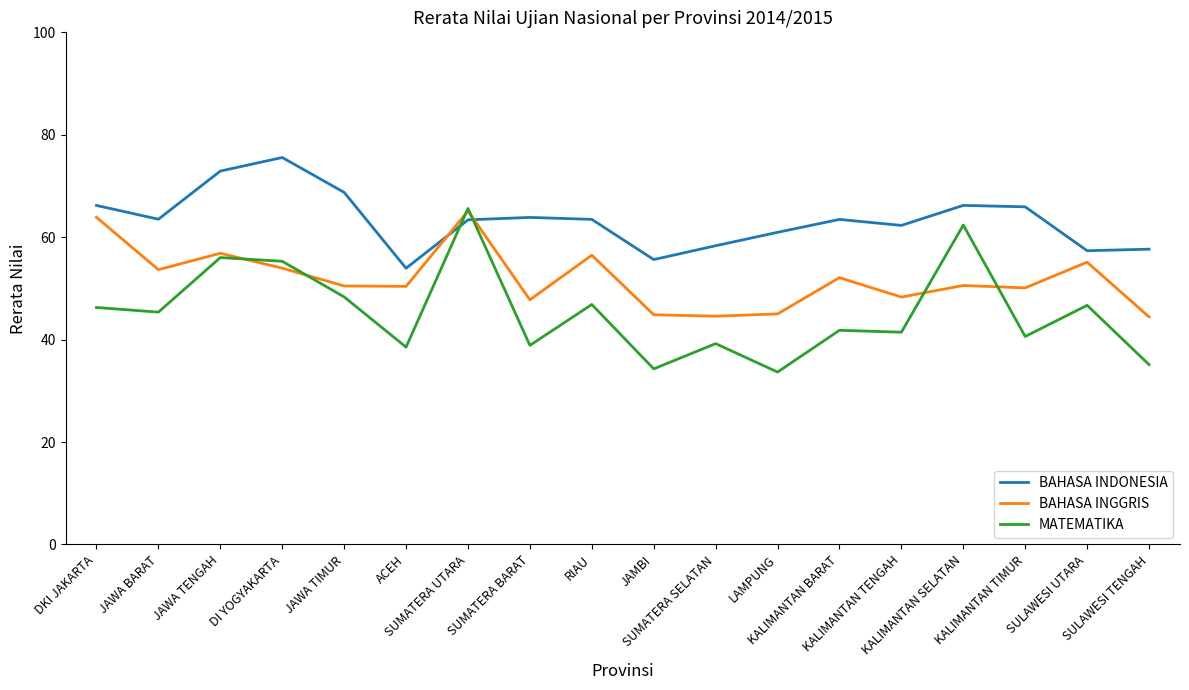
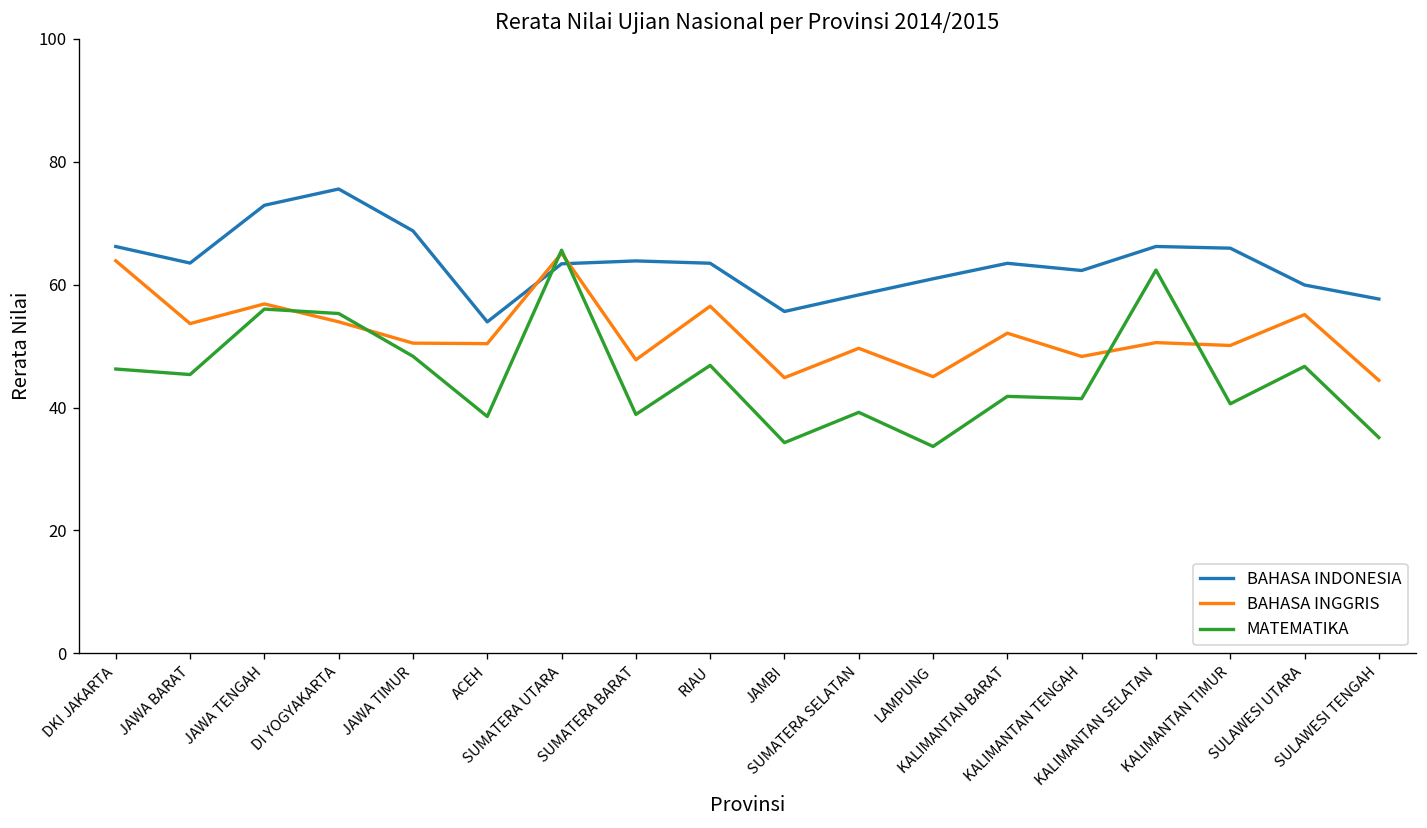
  {
    "BAHASA INDONESIA": {
      "DKI JAKARTA": 66,
      "JAWA BARAT": 64,
      "JAWA TENGAH": 73,
      "DI YOGYAKARTA": 76,
      "JAWA TIMUR": 69,
      "ACEH": 54,
      "SUMATERA UTARA": 63,
      "SUMATERA BARAT": 64,
      "RIAU": 63,
      "JAMBI": 56,
      "SUMATERA SELATAN": 58,
      "LAMPUNG": 61,
      "KALIMANTAN BARAT": 63,
      "KALIMANTAN TENGAH": 62,
      "KALIMANTAN SELATAN": 66,
      "KALIMANTAN TIMUR": 66,
-     "SULAWESI UTARA": 57,
+     "SULAWESI UTARA": 60,
      "SULAWESI TENGAH": 58
    },
    "BAHASA INGGRIS": {
      "DKI JAKARTA": 64,
      "JAWA BARAT": 54,
      "JAWA TENGAH": 57,
      "DI YOGYAKARTA": 54,
      "JAWA TIMUR": 50,
      "ACEH": 50,
      "SUMATERA BARAT": 48,
      "RIAU": 56,
      "JAMBI": 45,
-     "SUMATERA SELATAN": 45,
+     "SUMATERA SELATAN": 50,
      "LAMPUNG": 45,
      "KALIMANTAN BARAT": 52,
      "KALIMANTAN TENGAH": 48,
      "KALIMANTAN SELATAN": 51,
      "KALIMANTAN TIMUR": 50,
      "SULAWESI UTARA": 55,
      "SULAWESI TENGAH": 44
    },
    "MATEMATIKA": {
      "DKI JAKARTA": 46,
      "JAWA BARAT": 45,
      "JAWA TENGAH": 56,
      "DI YOGYAKARTA": 55,
      "JAWA TIMUR": 48,
      "ACEH": 39,
      "SUMATERA BARAT": 39,
      "RIAU": 47,
      "JAMBI": 34,
      "SUMATERA SELATAN": 39,
      "LAMPUNG": 34,
      "KALIMANTAN BARAT": 42,
      "KALIMANTAN TENGAH": 41,
      "KALIMANTAN SELATAN": 62,
      "KALIMANTAN TIMUR": 41,
      "SULAWESI UTARA": 47,
      "SULAWESI TENGAH": 35
    }
  }
